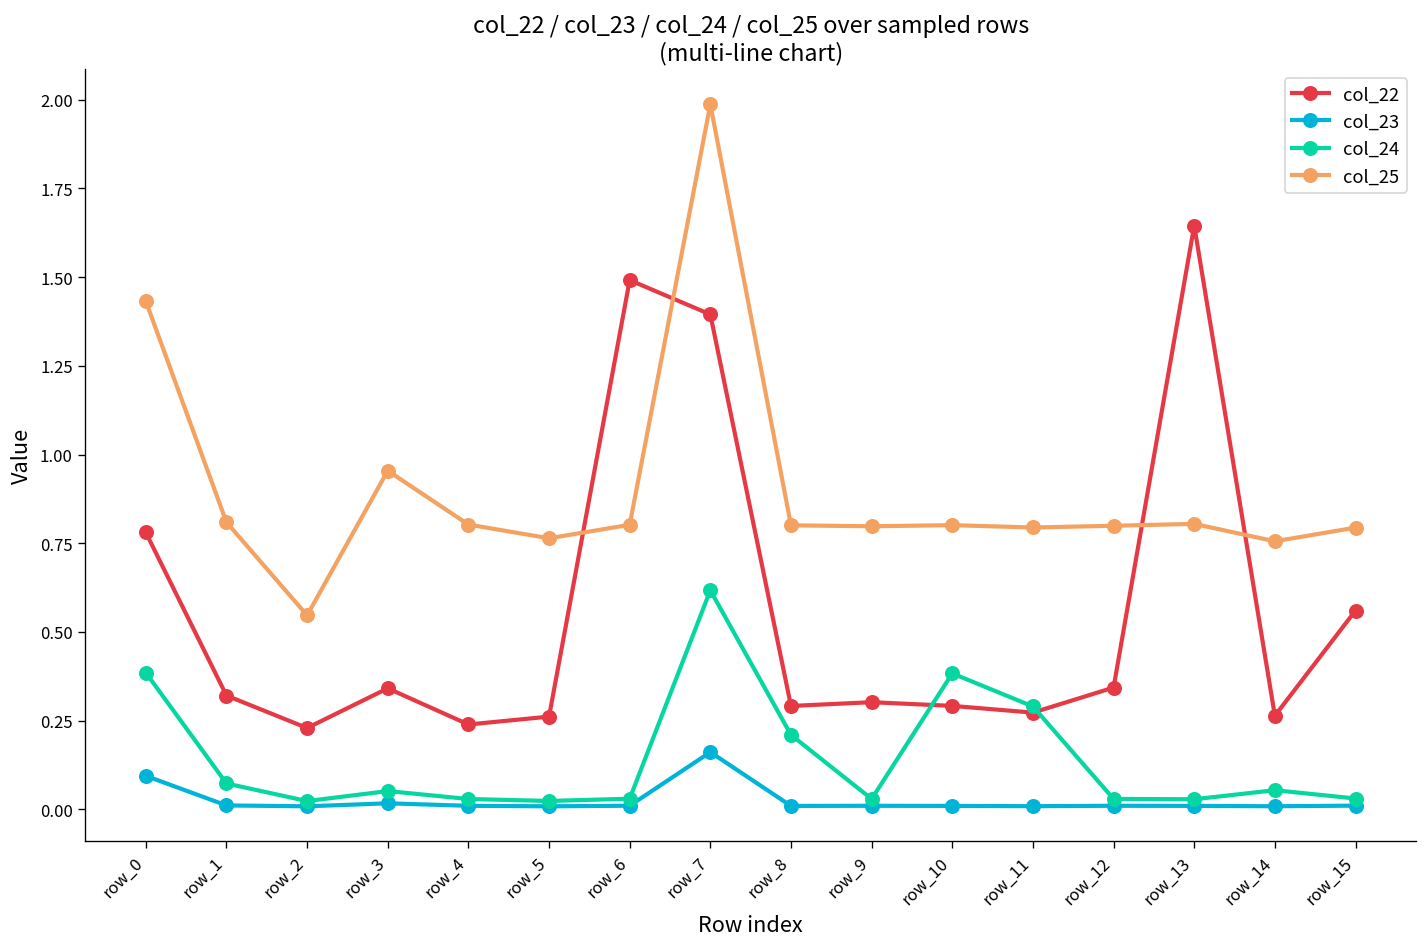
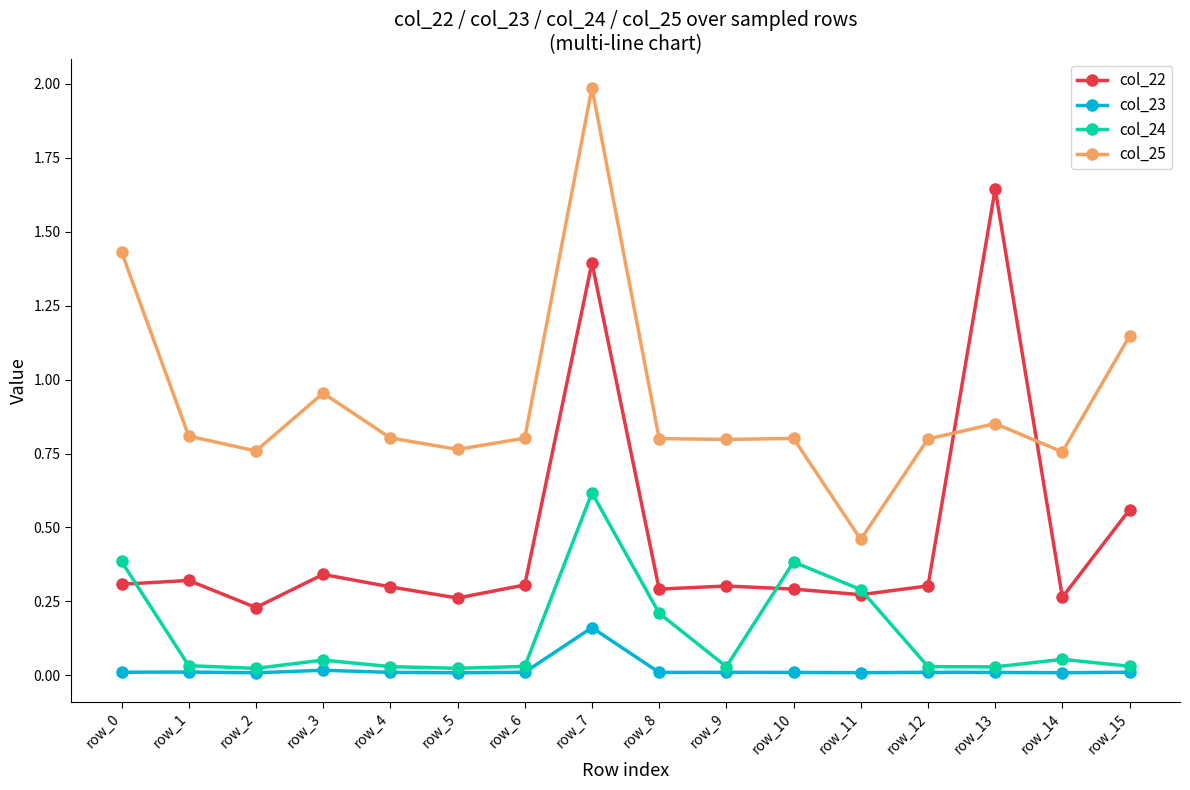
  {
    "col_22": {
-     "row_0": 0.78,
+     "row_0": 0.31,
      "row_1": 0.32,
      "row_2": 0.23,
      "row_3": 0.34,
-     "row_4": 0.24,
+     "row_4": 0.30,
      "row_5": 0.26,
-     "row_6": 1.49,
+     "row_6": 0.31,
      "row_7": 1.39,
      "row_8": 0.29,
      "row_9": 0.30,
      "row_10": 0.29,
      "row_11": 0.27,
-     "row_12": 0.34,
+     "row_12": 0.30,
      "row_13": 1.65,
      "row_14": 0.26,
      "row_15": 0.56
    },
    "col_23": {
-     "row_0": 0.09,
+     "row_0": 0.01,
      "row_1": 0.01,
      "row_2": 0.01,
      "row_3": 0.02,
      "row_4": 0.01,
      "row_5": 0.01,
      "row_6": 0.01,
      "row_7": 0.16,
      "row_8": 0.01,
      "row_9": 0.01,
      "row_10": 0.01,
      "row_11": 0.01,
      "row_12": 0.01,
      "row_13": 0.01,
      "row_14": 0.01,
      "row_15": 0.01
    },
    "col_24": {
      "row_0": 0.39,
-     "row_1": 0.07,
+     "row_1": 0.03,
      "row_2": 0.02,
      "row_3": 0.05,
      "row_4": 0.03,
      "row_5": 0.02,
      "row_6": 0.03,
      "row_7": 0.62,
      "row_8": 0.21,
      "row_9": 0.03,
      "row_10": 0.38,
      "row_11": 0.29,
      "row_12": 0.03,
      "row_13": 0.03,
      "row_14": 0.05,
      "row_15": 0.03
    },
    "col_25": {
      "row_0": 1.43,
      "row_1": 0.81,
-     "row_2": 0.55,
+     "row_2": 0.76,
      "row_3": 0.95,
      "row_4": 0.80,
      "row_5": 0.76,
      "row_6": 0.80,
      "row_7": 1.99,
      "row_8": 0.80,
      "row_9": 0.80,
      "row_10": 0.80,
-     "row_11": 0.79,
+     "row_11": 0.46,
      "row_12": 0.80,
-     "row_13": 0.80,
+     "row_13": 0.85,
      "row_14": 0.76,
-     "row_15": 0.79
+     "row_15": 1.15
    }
  }
